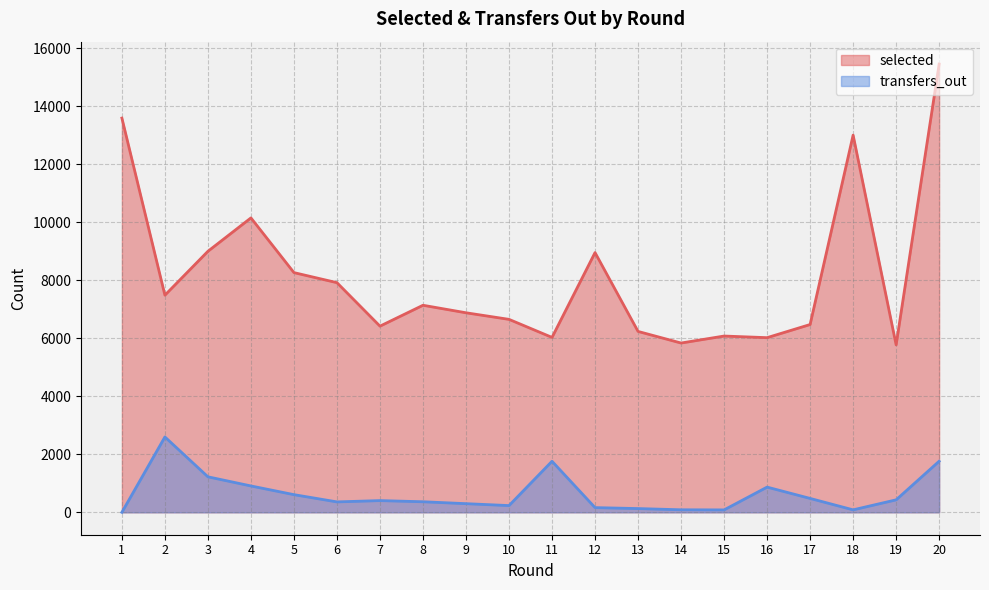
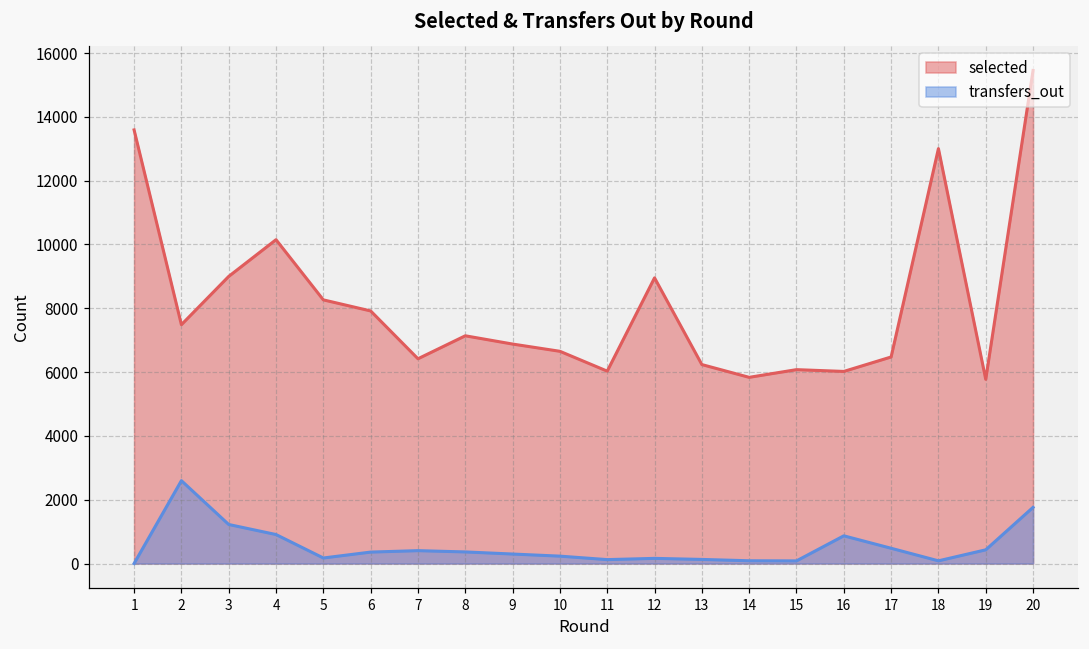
  {
    "selected": {
      "1": 13600,
      "2": 7500,
      "3": 9000,
      "4": 10200,
      "5": 8300,
      "6": 7900,
      "7": 6400,
      "8": 7100,
      "9": 6900,
      "10": 6700,
      "11": 6000,
      "12": 9000,
      "13": 6200,
      "14": 5800,
      "15": 6100,
      "16": 6000,
      "17": 6500,
      "18": 13000,
      "19": 5800
    },
    "transfers_out": {
      "1": 0,
      "2": 2600,
      "3": 1200,
      "4": 900,
-     "5": 600,
+     "5": 200,
      "6": 400,
      "7": 400,
      "8": 400,
      "9": 300,
      "10": 200,
-     "11": 1800,
+     "11": 100,
      "12": 200,
      "13": 100,
      "14": 100,
      "15": 100,
      "16": 900,
      "17": 500,
      "18": 100,
      "19": 400,
      "20": 1800
    }
  }
